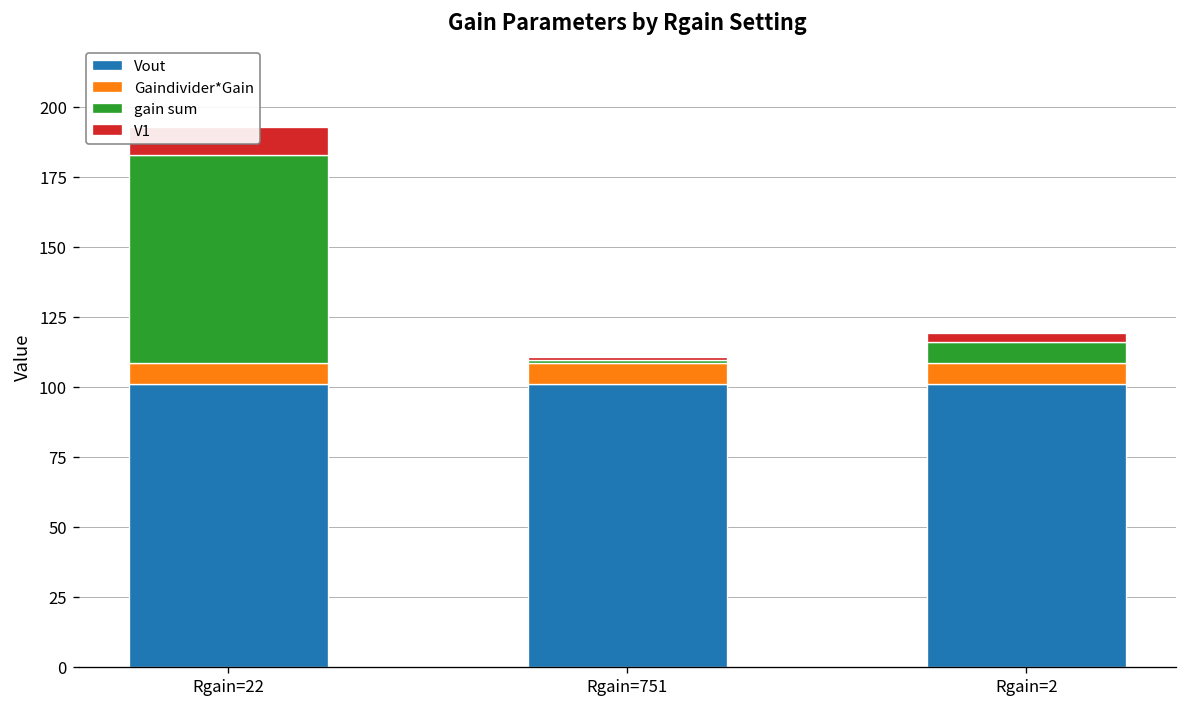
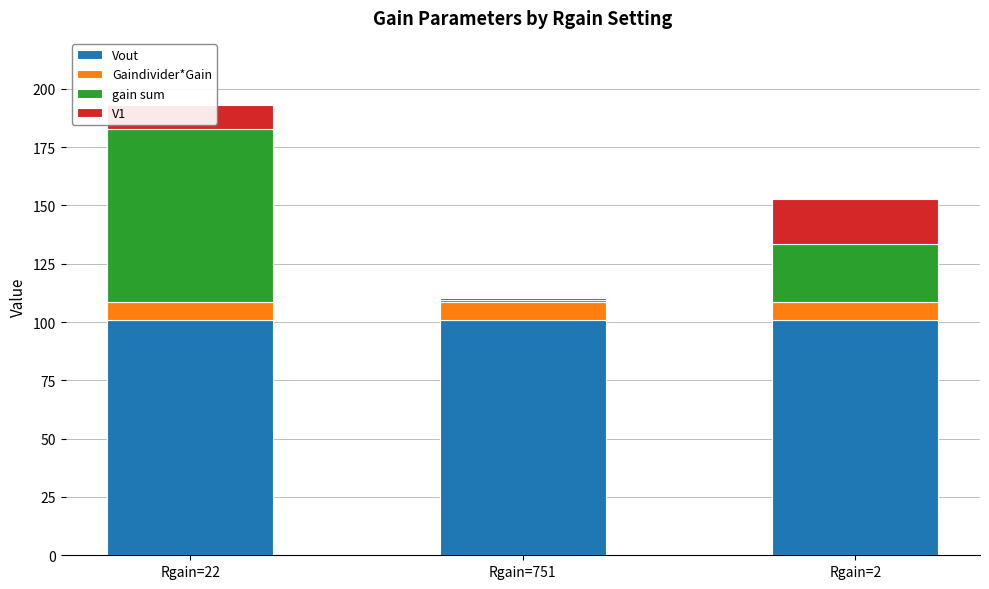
  {
    "Vout": {
      "Rgain=22": 101,
      "Rgain=751": 101,
      "Rgain=2": 101
    },
    "Gaindivider*Gain": {
      "Rgain=22": 7,
      "Rgain=751": 7,
      "Rgain=2": 7
    },
    "gain sum": {
      "Rgain=22": 74,
-     "Rgain=2": 7
+     "Rgain=2": 25
    },
    "V1": {
-     "Rgain=2": 3
+     "Rgain=2": 19
    }
  }
